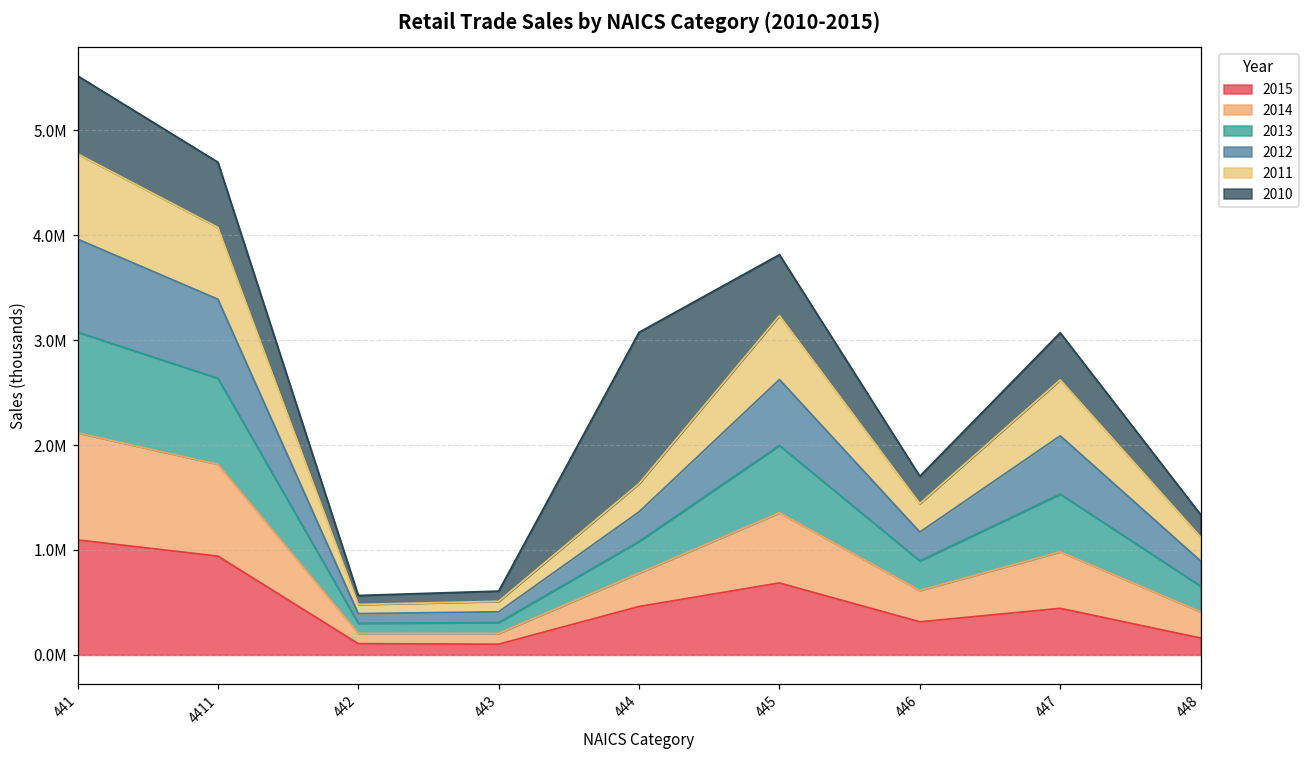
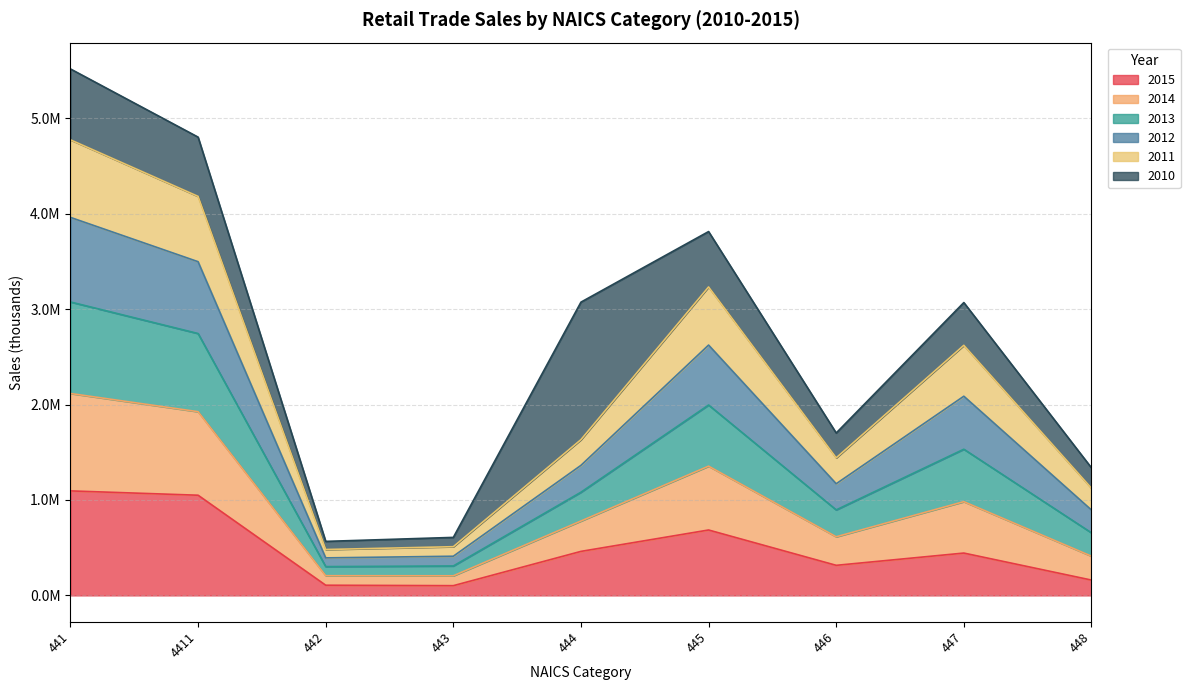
  {
    "2015": {
      "441": 1100000,
-     "4411": 900000,
+     "4411": 1000000,
      "442": 100000,
      "443": 100000,
      "444": 500000,
      "445": 700000,
      "446": 300000,
      "447": 400000,
      "448": 200000
    },
    "2010": {
      "441": 700000,
      "4411": 600000,
      "442": 100000,
      "443": 100000,
      "444": 1400000,
      "445": 600000,
      "446": 300000,
      "447": 400000,
      "448": 200000
    }
  }
